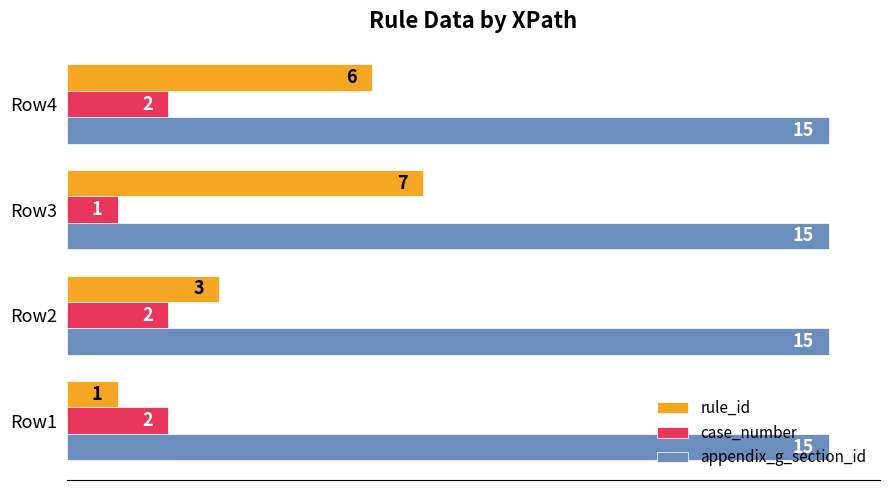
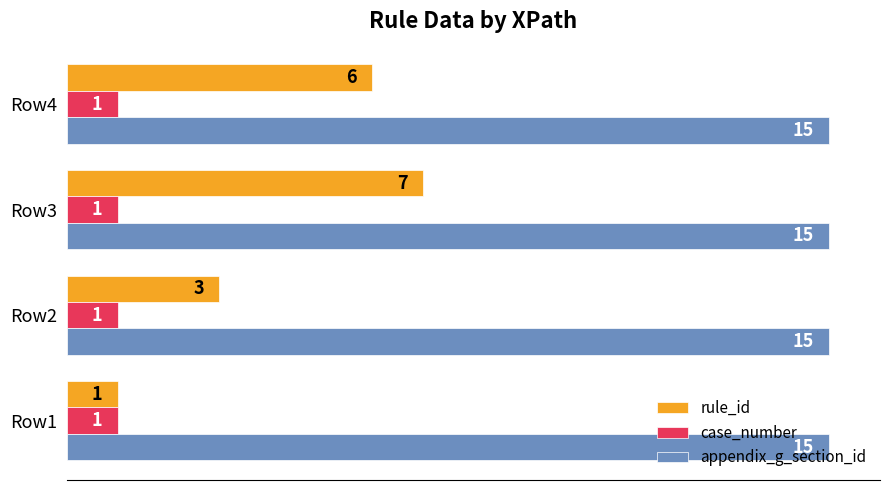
  {
    "rule_id": {
      "Row4": 6,
      "Row3": 7,
      "Row2": 3,
      "Row1": 1
    },
    "case_number": {
-     "Row4": 2,
+     "Row4": 1,
      "Row3": 1,
-     "Row2": 2,
-     "Row1": 2
+     "Row2": 1,
+     "Row1": 1
    },
    "appendix_g_section_id": {
      "Row4": 15,
      "Row3": 15,
      "Row2": 15,
      "Row1": 15
    }
  }
